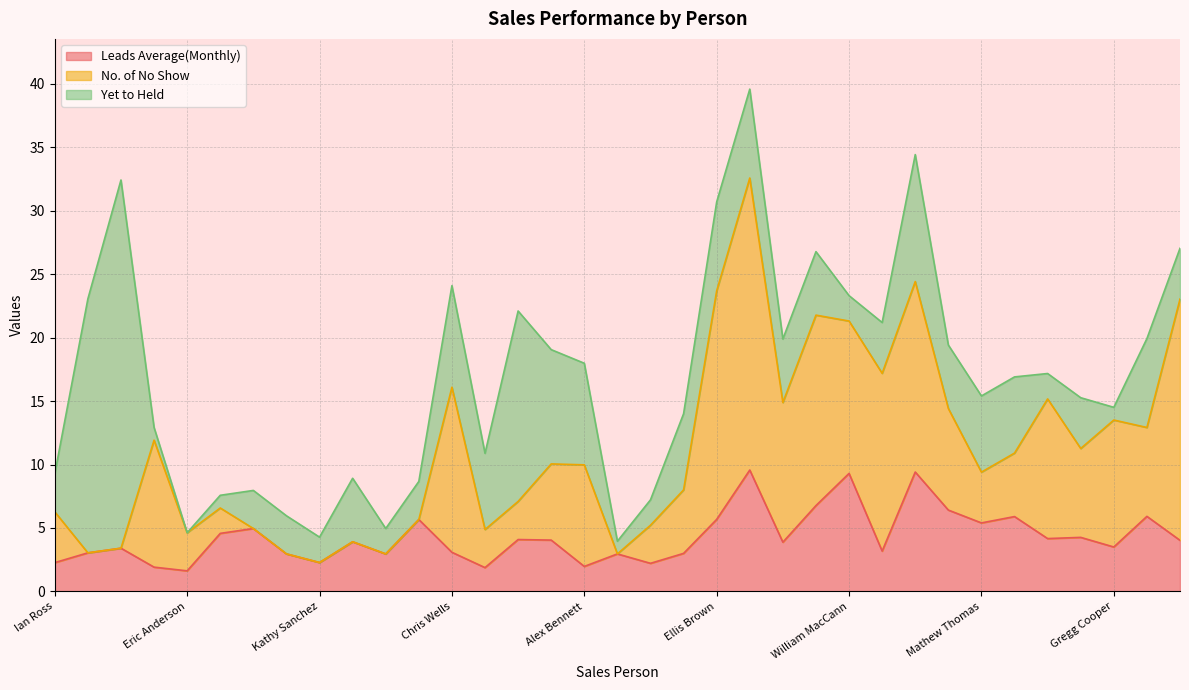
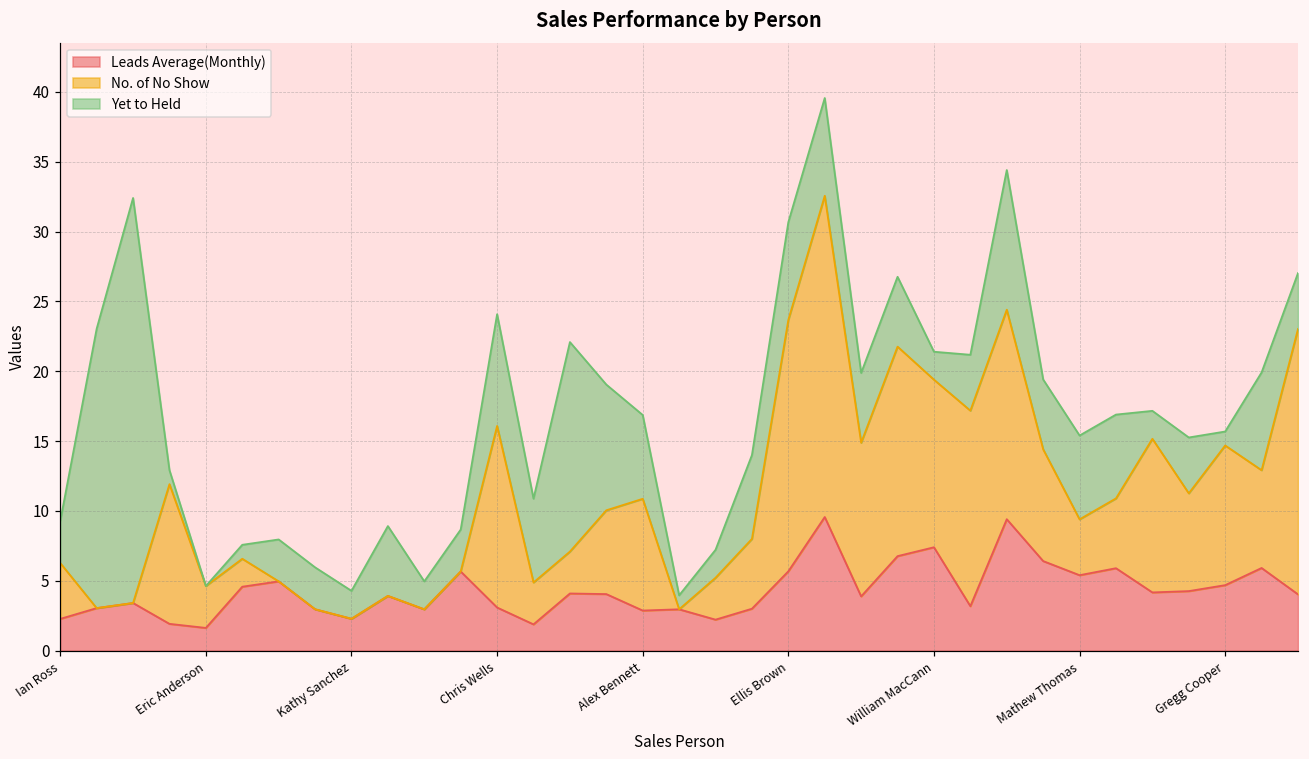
  {
    "Leads Average(Monthly)": {
      "Ian Ross": 2.3,
      "Eric Anderson": 1.6,
      "Chris Wells": 3.1,
-     "Alex Bennett": 2.0,
+     "Alex Bennett": 2.9,
      "Ellis Brown": 5.7,
-     "William MacCann": 9.3,
+     "William MacCann": 7.4,
      "Mathew Thomas": 5.4,
-     "Gregg Cooper": 3.5
+     "Gregg Cooper": 4.7
    },
    "No. of No Show": {
      "Ian Ross": 4.0,
      "Chris Wells": 13.0,
      "Alex Bennett": 8.0,
      "Ellis Brown": 18.0,
      "William MacCann": 12.0,
      "Mathew Thomas": 4.0,
      "Gregg Cooper": 10.0
    },
    "Yet to Held": {
      "Ian Ross": 3,
      "Kathy Sanchez": 2,
      "Chris Wells": 8,
-     "Alex Bennett": 8,
+     "Alex Bennett": 6,
      "Ellis Brown": 7,
      "William MacCann": 2,
      "Mathew Thomas": 6,
      "Gregg Cooper": 1
    }
  }
